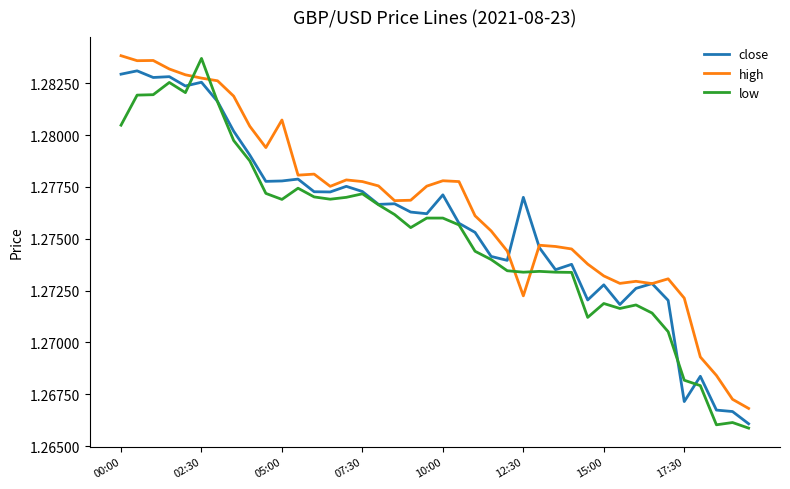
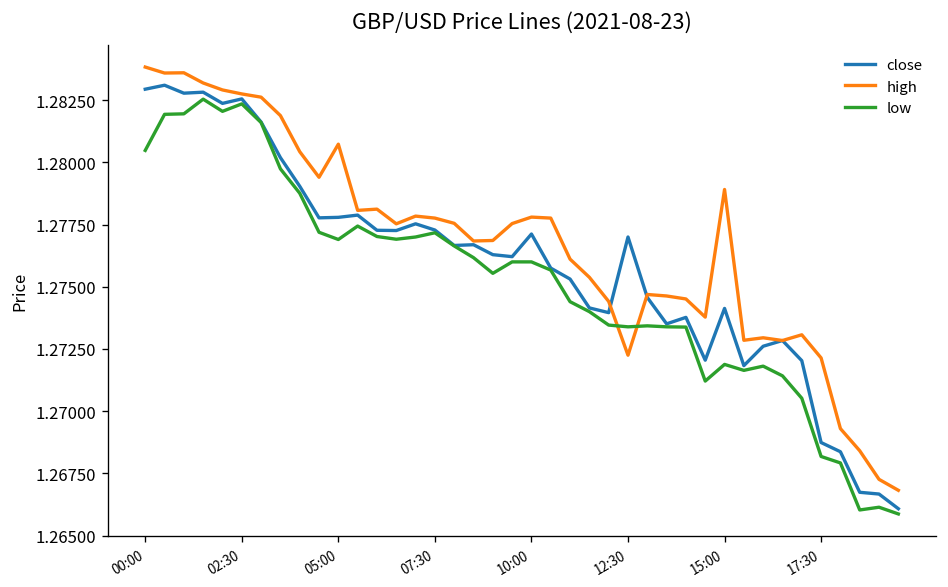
  {
    "close": {
      "00:00": 1.2829,
      "02:30": 1.2826,
      "05:00": 1.2778,
      "10:00": 1.2771,
      "12:30": 1.2770,
-     "15:00": 1.2728,
-     "17:30": 1.2672
+     "15:00": 1.2741,
+     "17:30": 1.2687
    },
    "high": {
      "00:00": 1.2838,
      "02:30": 1.2828,
      "05:00": 1.2807,
      "07:30": 1.2778,
      "10:00": 1.2778,
      "12:30": 1.2723,
-     "15:00": 1.2732,
+     "15:00": 1.2789,
      "17:30": 1.2721
    },
    "low": {
      "00:00": 1.2805,
-     "02:30": 1.2837,
+     "02:30": 1.2824,
      "05:00": 1.2769,
      "10:00": 1.2760,
      "12:30": 1.2734,
      "15:00": 1.2719,
      "17:30": 1.2682
    }
  }
